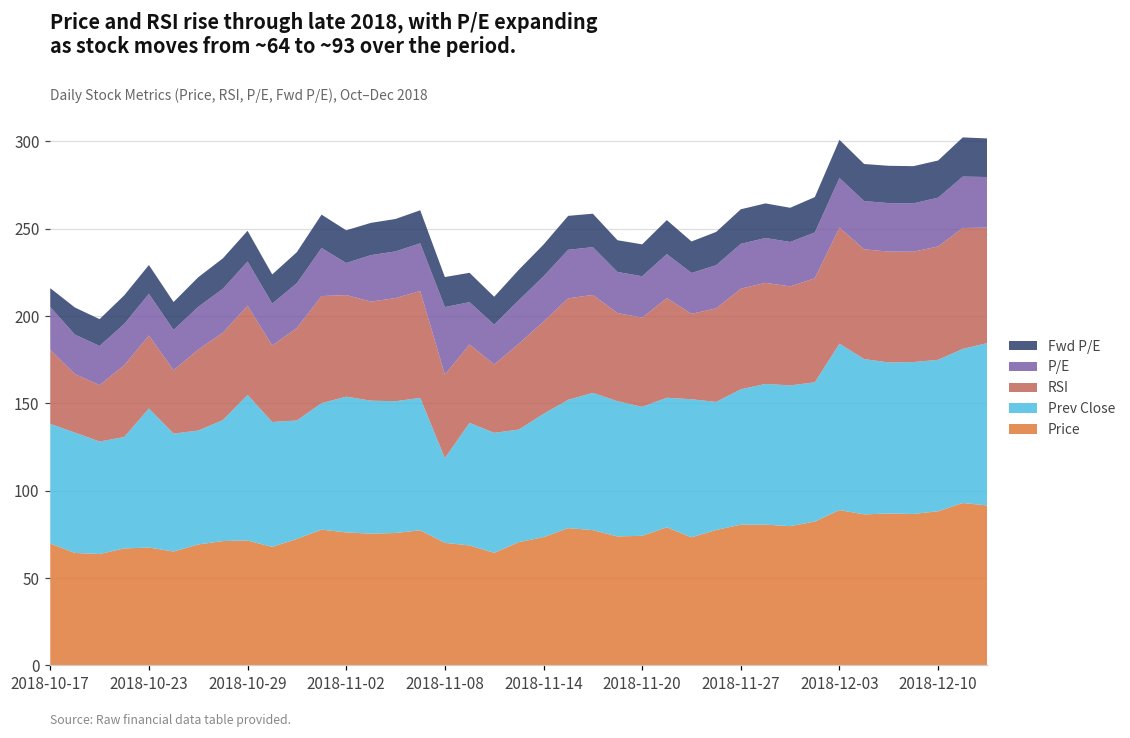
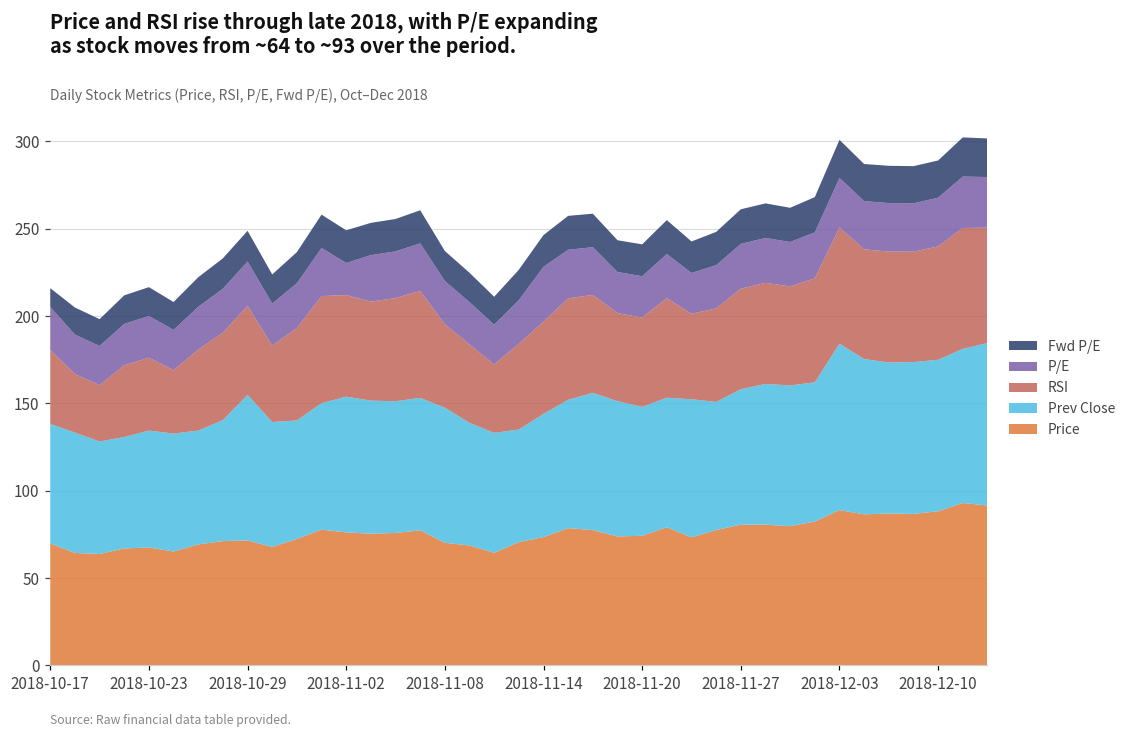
  {
    "Prev Close": {
      "2018-10-17": 68,
-     "2018-10-23": 80,
+     "2018-10-23": 67,
      "2018-10-29": 83,
      "2018-11-02": 78,
-     "2018-11-08": 49,
+     "2018-11-08": 77,
      "2018-11-14": 71,
      "2018-11-20": 74,
      "2018-11-27": 78,
      "2018-12-03": 95,
      "2018-12-10": 87
    },
    "P/E": {
      "2018-10-17": 25,
      "2018-10-23": 24,
      "2018-10-29": 25,
      "2018-11-02": 18,
-     "2018-11-08": 39,
-     "2018-11-14": 26,
+     "2018-11-08": 25,
+     "2018-11-14": 31,
      "2018-11-20": 24,
      "2018-11-27": 26,
      "2018-12-03": 28,
      "2018-12-10": 28
    },
    "Fwd P/E": {
      "2018-10-17": 11,
      "2018-10-23": 17,
      "2018-10-29": 18,
      "2018-11-02": 19,
      "2018-11-08": 17,
      "2018-11-14": 18,
      "2018-11-20": 18,
      "2018-11-27": 20,
      "2018-12-03": 22,
      "2018-12-10": 21
    }
  }
